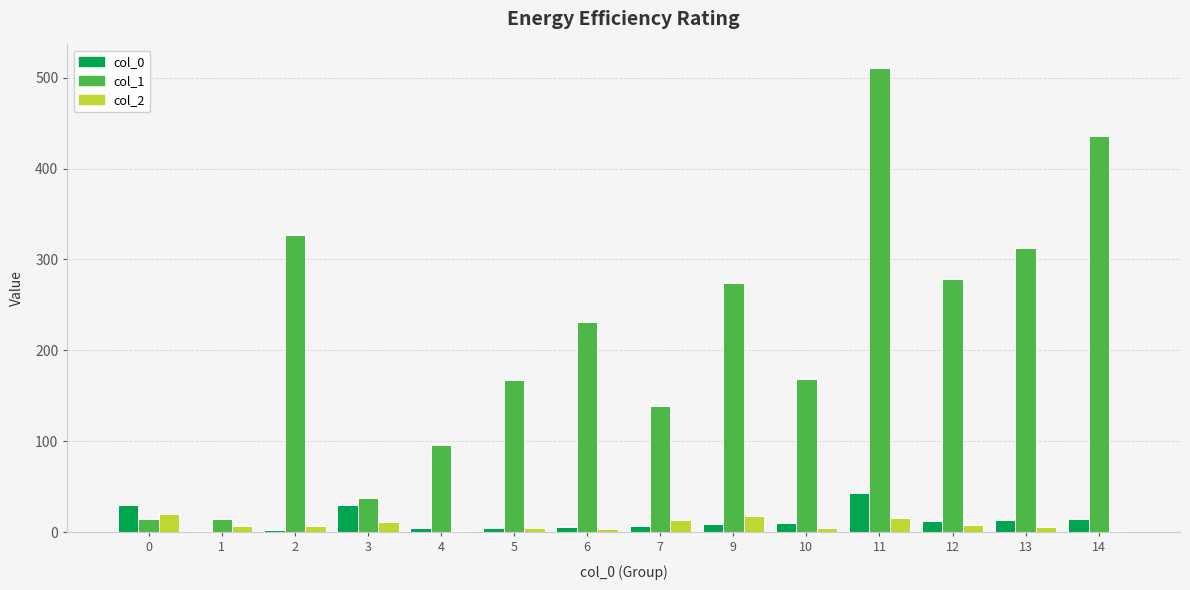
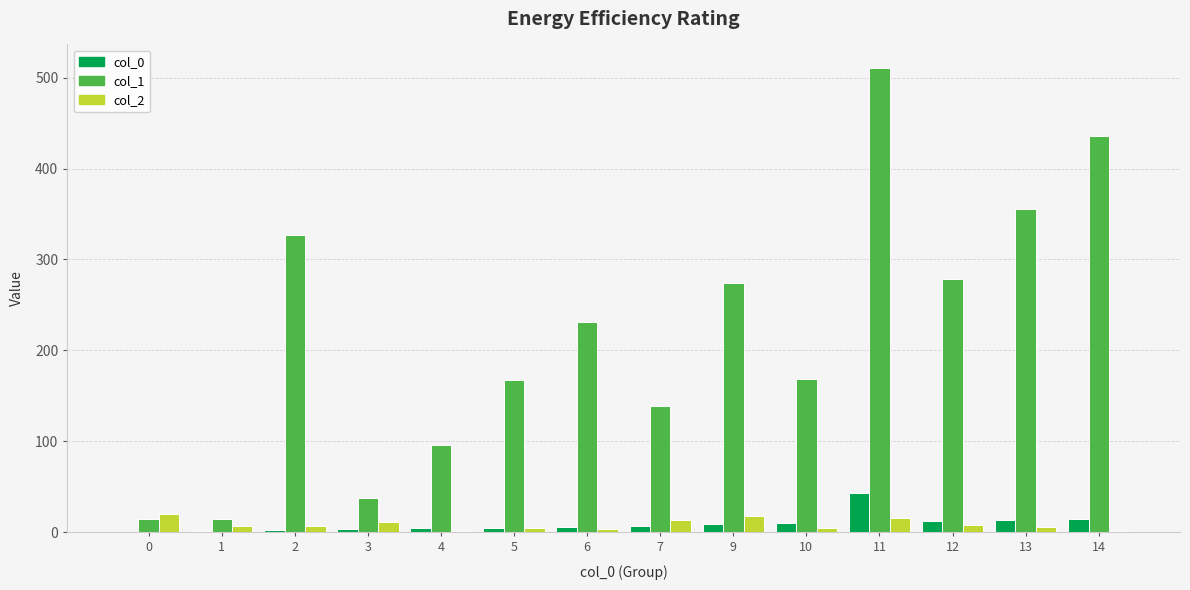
  {
    "col_0": {
-     "0": 30,
-     "3": 30,
+     "0": 0,
+     "3": 0,
      "4": 0,
      "5": 10,
      "6": 10,
      "7": 10,
      "9": 10,
      "10": 10,
      "11": 40,
      "12": 10,
      "13": 10,
      "14": 10
    },
    "col_1": {
      "0": 10,
      "1": 10,
      "2": 330,
      "3": 40,
      "4": 100,
      "5": 170,
      "6": 230,
      "7": 140,
      "9": 270,
      "10": 170,
      "11": 510,
      "12": 280,
-     "13": 310,
+     "13": 360,
      "14": 440
    },
    "col_2": {
      "0": 20,
      "1": 10,
      "2": 10,
      "3": 10,
      "5": 0,
      "6": 0,
      "7": 10,
      "9": 20,
      "10": 0,
      "11": 20,
      "12": 10,
      "13": 10
    }
  }
